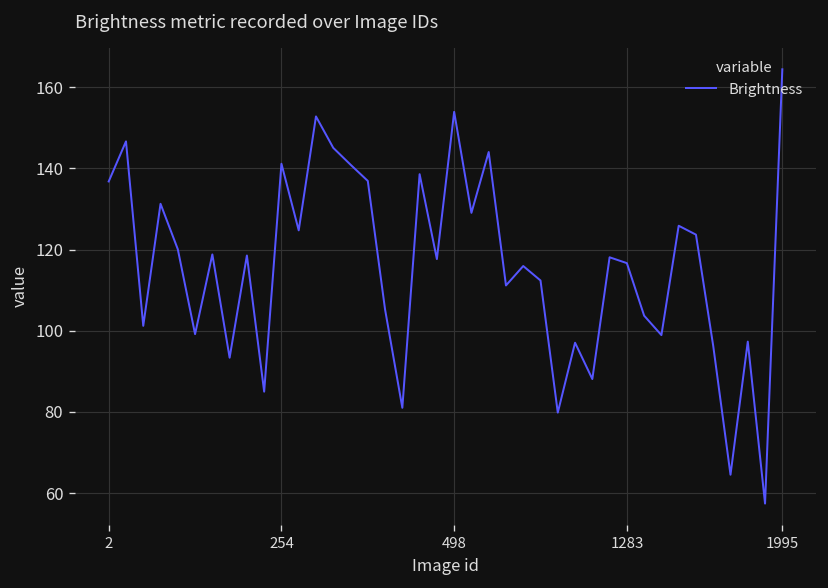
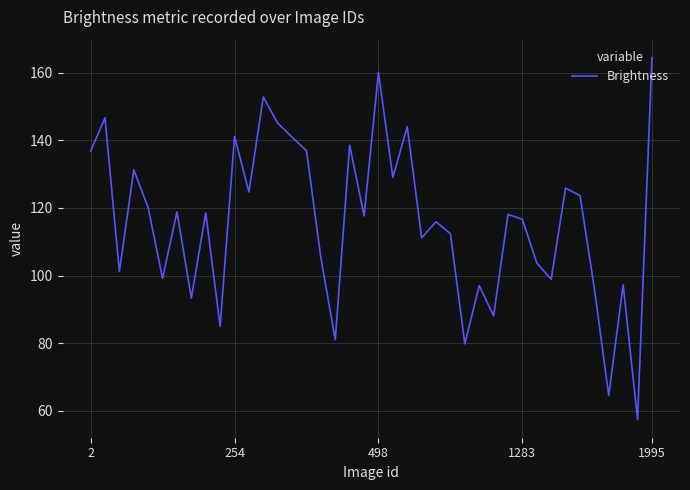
  {
    "254": 141,
-   "498": 154,
+   "498": 160,
    "1283": 117,
    "1995": 164
  }
